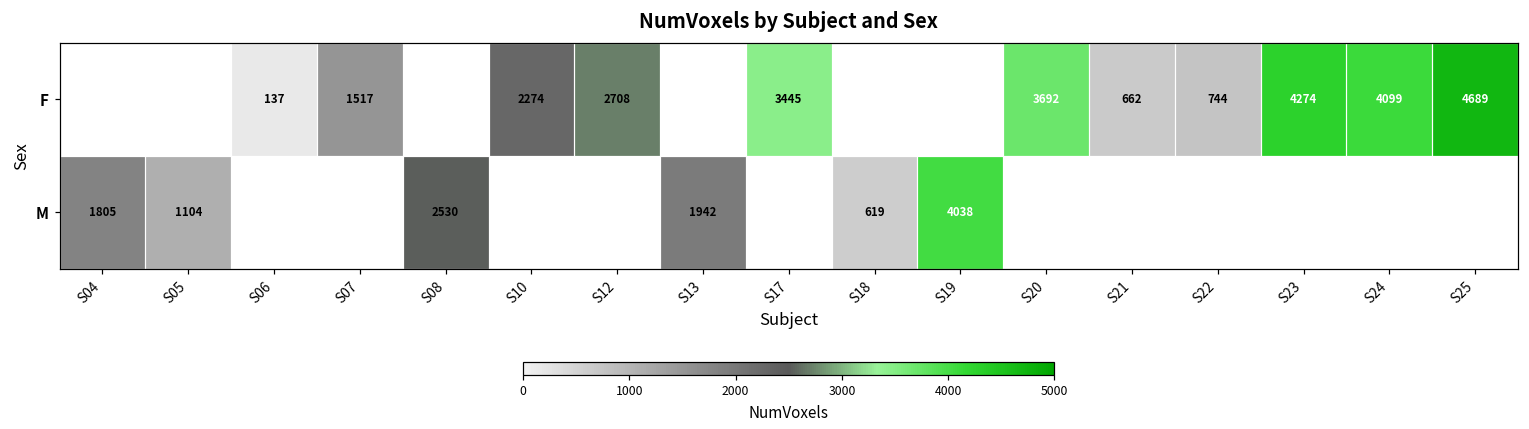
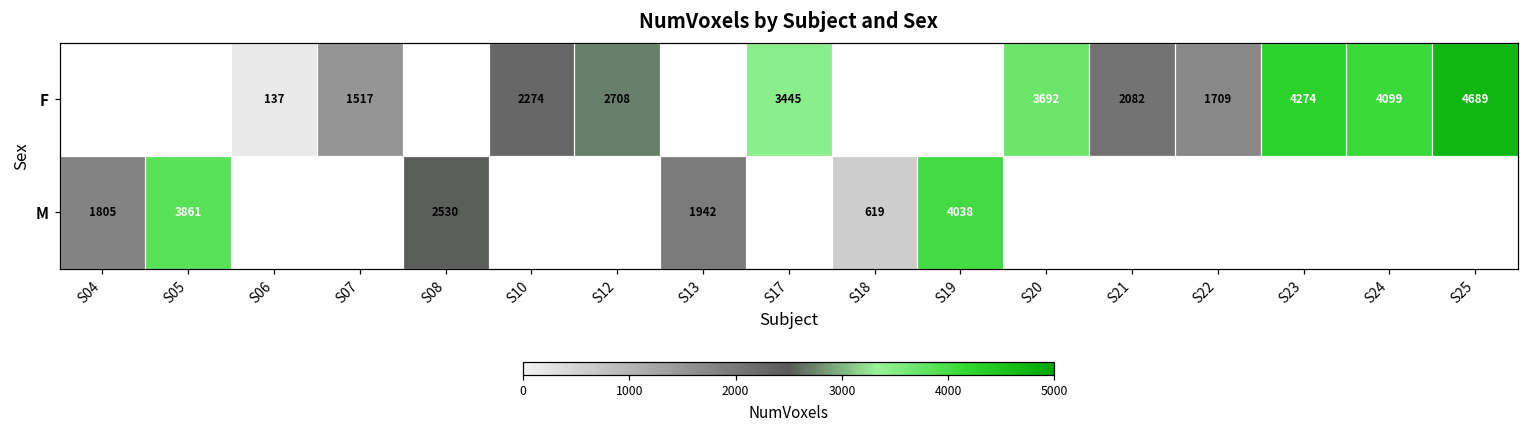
  {
    "F": {
      "S06": 137,
      "S07": 1517,
      "S10": 2274,
      "S12": 2708,
      "S17": 3445,
      "S20": 3692,
-     "S21": 662,
-     "S22": 744,
+     "S21": 2082,
+     "S22": 1709,
      "S23": 4274,
      "S24": 4099,
      "S25": 4689
    },
    "M": {
      "S04": 1805,
-     "S05": 1104,
+     "S05": 3861,
      "S08": 2530,
      "S13": 1942,
      "S18": 619,
      "S19": 4038
    }
  }
